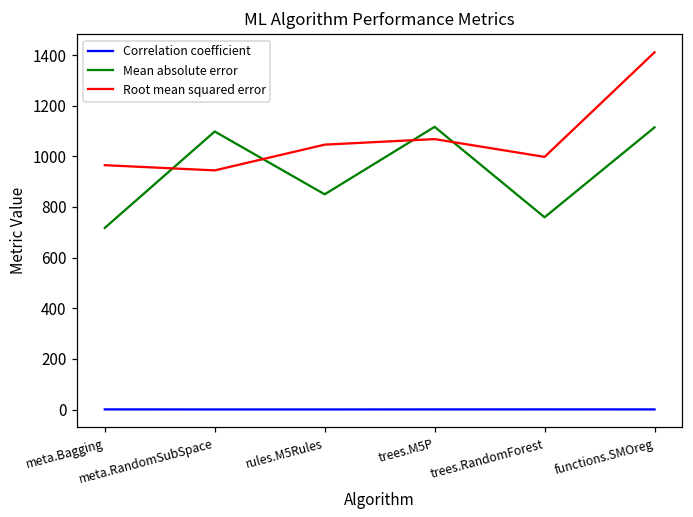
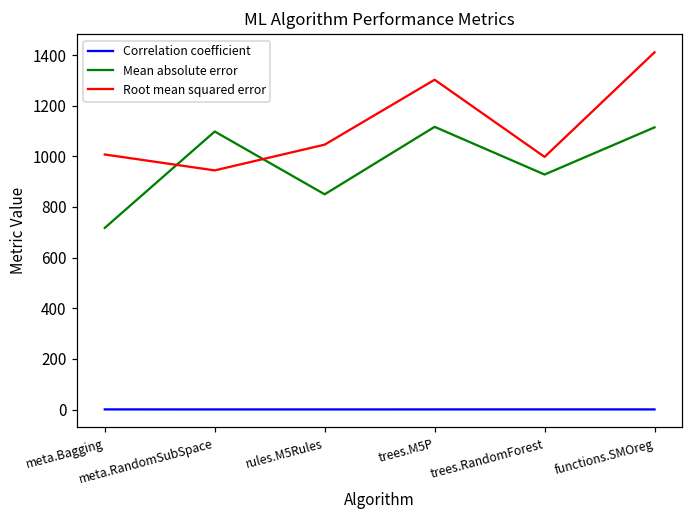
  {
    "Correlation coefficient": {
      "meta.Bagging": 0,
      "meta.RandomSubSpace": 0,
      "rules.M5Rules": 0,
      "trees.M5P": 0,
      "trees.RandomForest": 0,
      "functions.SMOreg": 0
    },
    "Mean absolute error": {
      "meta.Bagging": 720,
      "meta.RandomSubSpace": 1100,
      "rules.M5Rules": 850,
      "trees.M5P": 1120,
-     "trees.RandomForest": 760,
+     "trees.RandomForest": 930,
      "functions.SMOreg": 1110
    },
    "Root mean squared error": {
-     "meta.Bagging": 960,
+     "meta.Bagging": 1010,
      "meta.RandomSubSpace": 940,
      "rules.M5Rules": 1050,
-     "trees.M5P": 1070,
+     "trees.M5P": 1300,
      "trees.RandomForest": 1000,
      "functions.SMOreg": 1410
    }
  }
